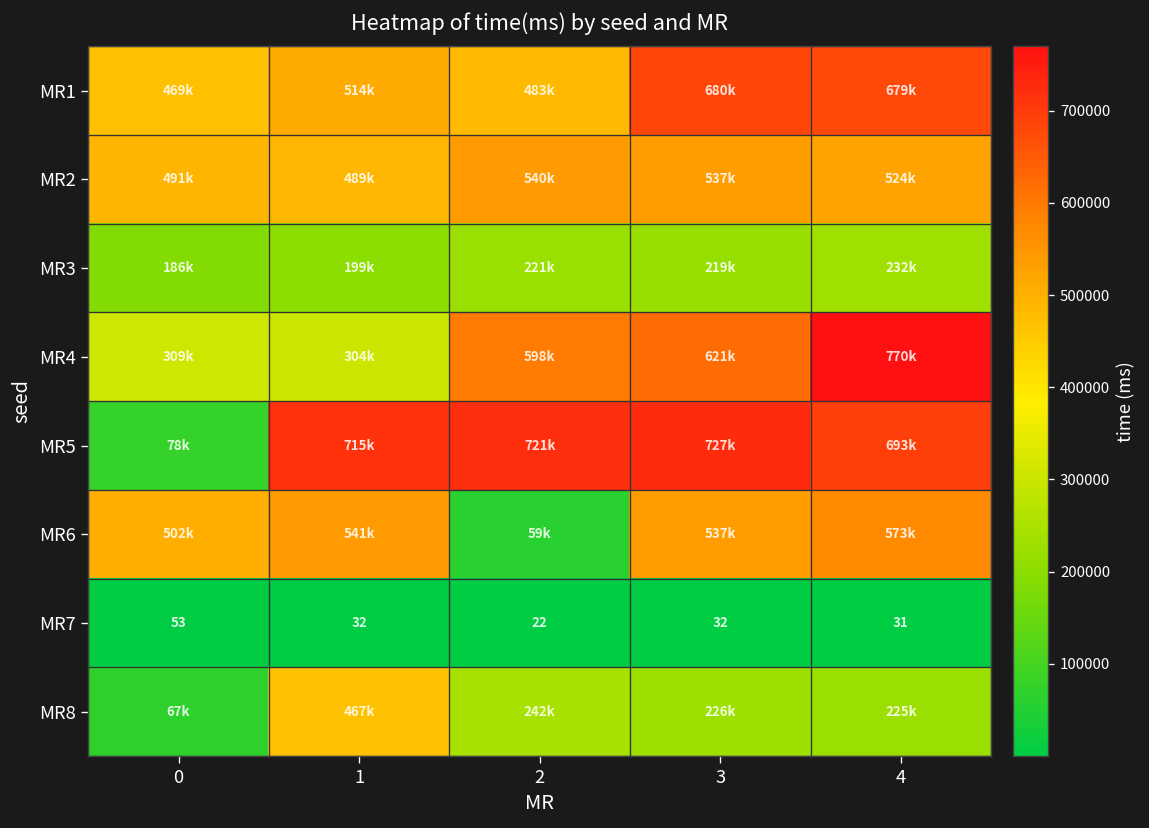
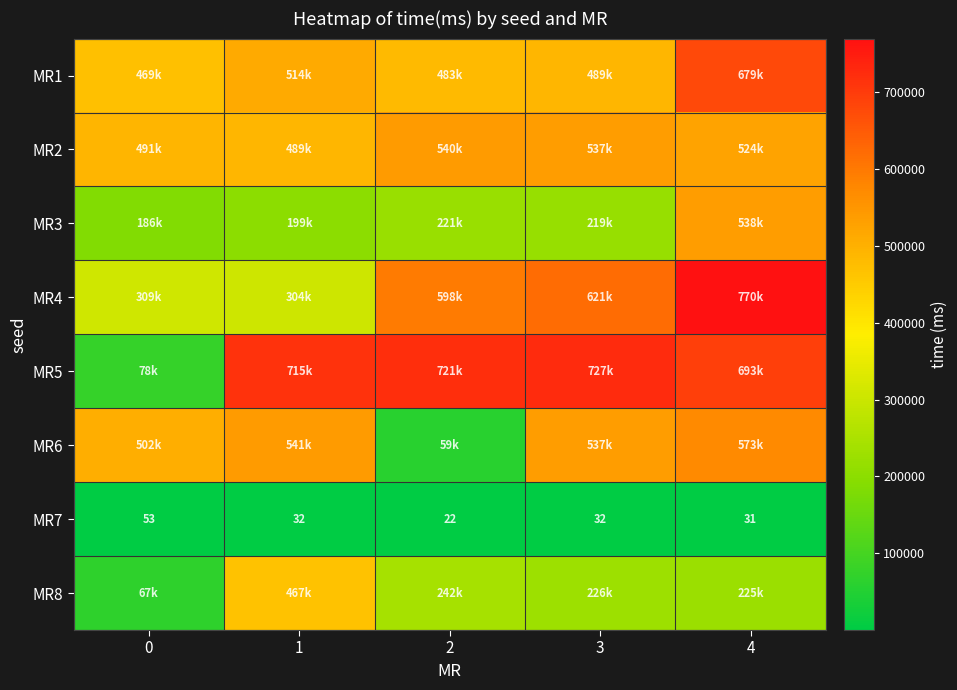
  {
    "MR1": {
      "0": "469k",
      "1": "514k",
      "2": "483k",
-     "3": "680k",
+     "3": "489k",
      "4": "679k"
    },
    "MR2": {
      "0": "491k",
      "1": "489k",
      "2": "540k",
      "3": "537k",
      "4": "524k"
    },
    "MR3": {
      "0": "186k",
      "1": "199k",
      "2": "221k",
      "3": "219k",
-     "4": "232k"
+     "4": "538k"
    },
    "MR4": {
      "0": "309k",
      "1": "304k",
      "2": "598k",
      "3": "621k",
      "4": "770k"
    },
    "MR5": {
      "0": "78k",
      "1": "715k",
      "2": "721k",
      "3": "727k",
      "4": "693k"
    },
    "MR6": {
      "0": "502k",
      "1": "541k",
      "2": "59k",
      "3": "537k",
      "4": "573k"
    },
    "MR7": {
      "0": "53",
      "1": "32",
      "2": "22",
      "3": "32",
      "4": "31"
    },
    "MR8": {
      "0": "67k",
      "1": "467k",
      "2": "242k",
      "3": "226k",
      "4": "225k"
    }
  }
